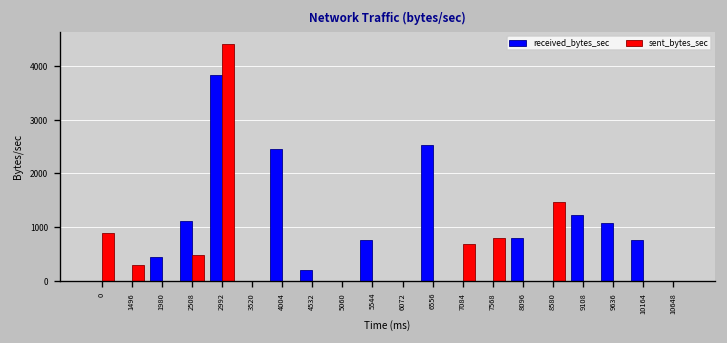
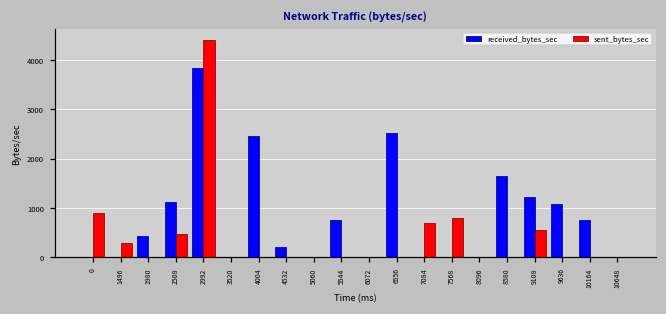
  {
    "received_bytes_sec": {
      "0": 0,
      "1496": 0,
      "1980": 400,
      "2508": 1100,
      "2992": 3800,
      "3520": 0,
      "4004": 2500,
      "4532": 200,
      "5060": 0,
      "5544": 800,
      "6072": 0,
      "6556": 2500,
      "7084": 0,
      "7568": 0,
-     "8096": 800,
-     "8580": 0,
+     "8096": 0,
+     "8580": 1700,
      "9108": 1200,
      "9636": 1100,
      "10164": 800,
      "10648": 0
    },
    "sent_bytes_sec": {
      "0": 900,
      "1496": 300,
      "1980": 0,
      "2508": 500,
      "2992": 4400,
      "3520": 0,
      "4004": 0,
      "4532": 0,
      "5060": 0,
      "5544": 0,
      "6072": 0,
      "6556": 0,
      "7084": 700,
      "7568": 800,
      "8096": 0,
-     "8580": 1500,
-     "9108": 0,
+     "8580": 0,
+     "9108": 500,
      "9636": 0,
      "10164": 0,
      "10648": 0
    }
  }
